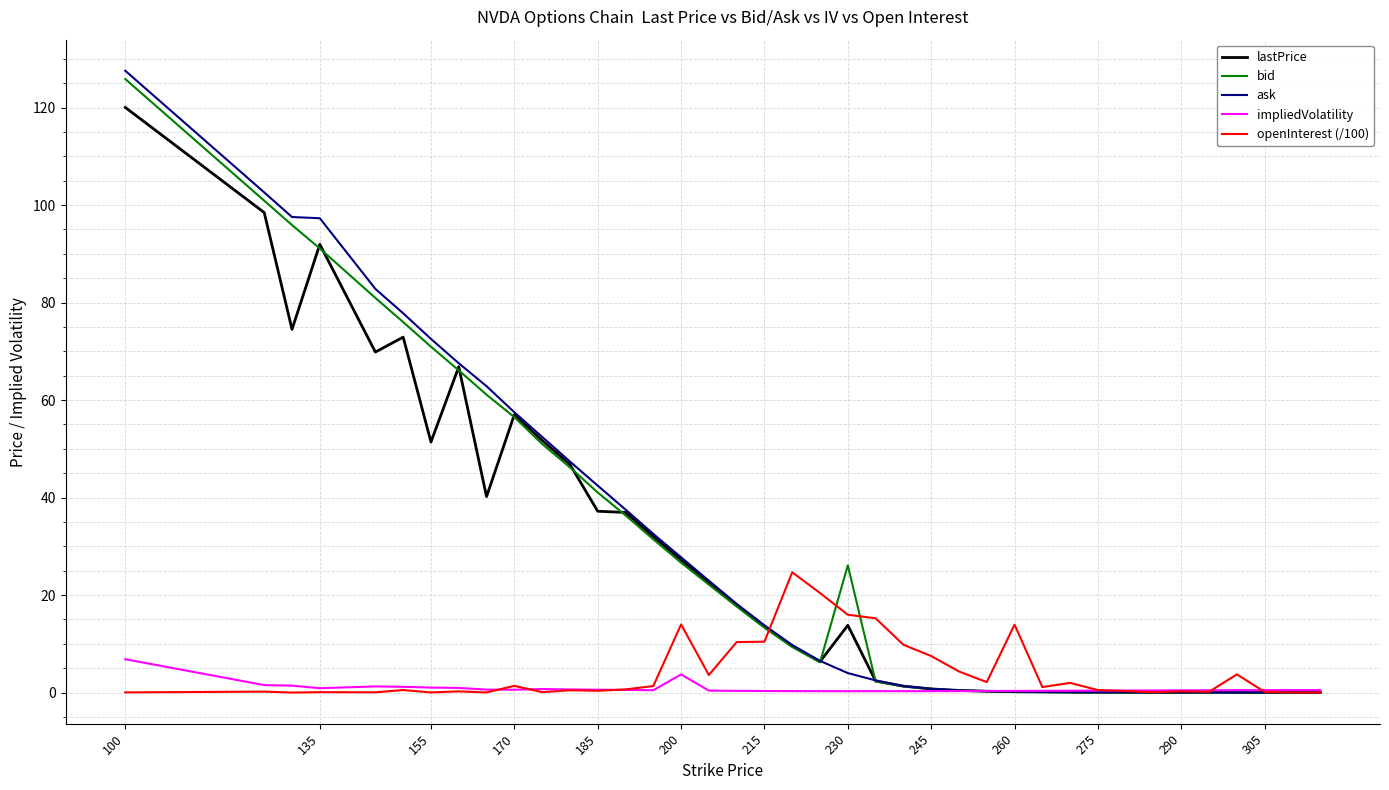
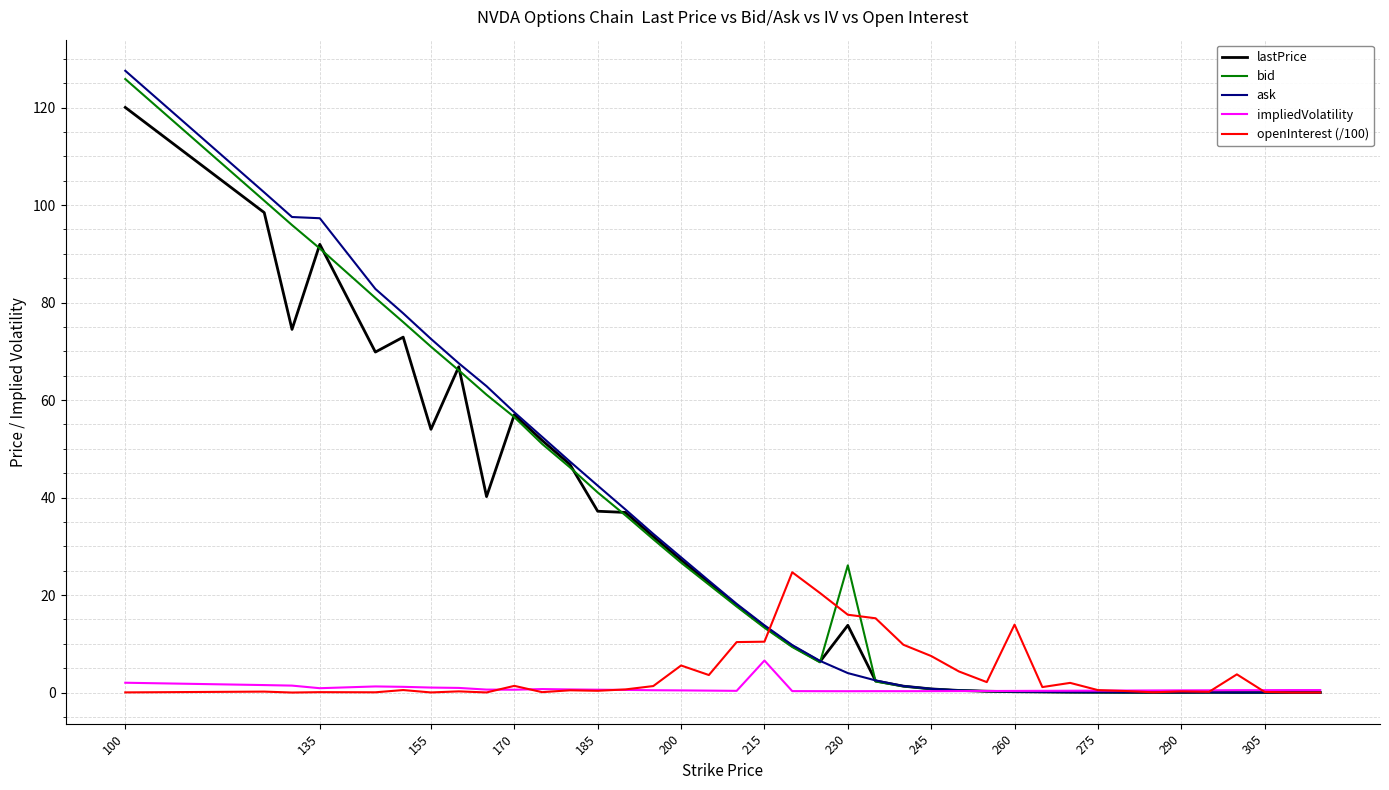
  {
    "lastPrice": {
      "100": 120,
      "135": 92,
-     "155": 51,
+     "155": 54,
      "185": 37,
      "200": 27,
      "230": 14
    },
    "bid": {
      "100": 126,
      "135": 91,
      "155": 71,
      "185": 41,
      "200": 27,
      "230": 26
    },
    "ask": {
      "100": 128,
      "135": 97,
      "155": 73,
      "185": 42,
      "200": 28,
      "230": 4
    },
    "impliedVolatility": {
-     "100": 7,
+     "100": 2,
      "135": 1,
      "155": 1,
      "170": 1,
-     "200": 4,
-     "215": 0,
+     "200": 0,
+     "215": 7,
      "230": 0
    },
    "openInterest (/100)": {
      "100": 0,
      "135": 0,
      "155": 0,
      "170": 1,
-     "200": 14,
+     "200": 6,
      "215": 10,
      "230": 16,
      "245": 8,
      "260": 14
    }
  }
